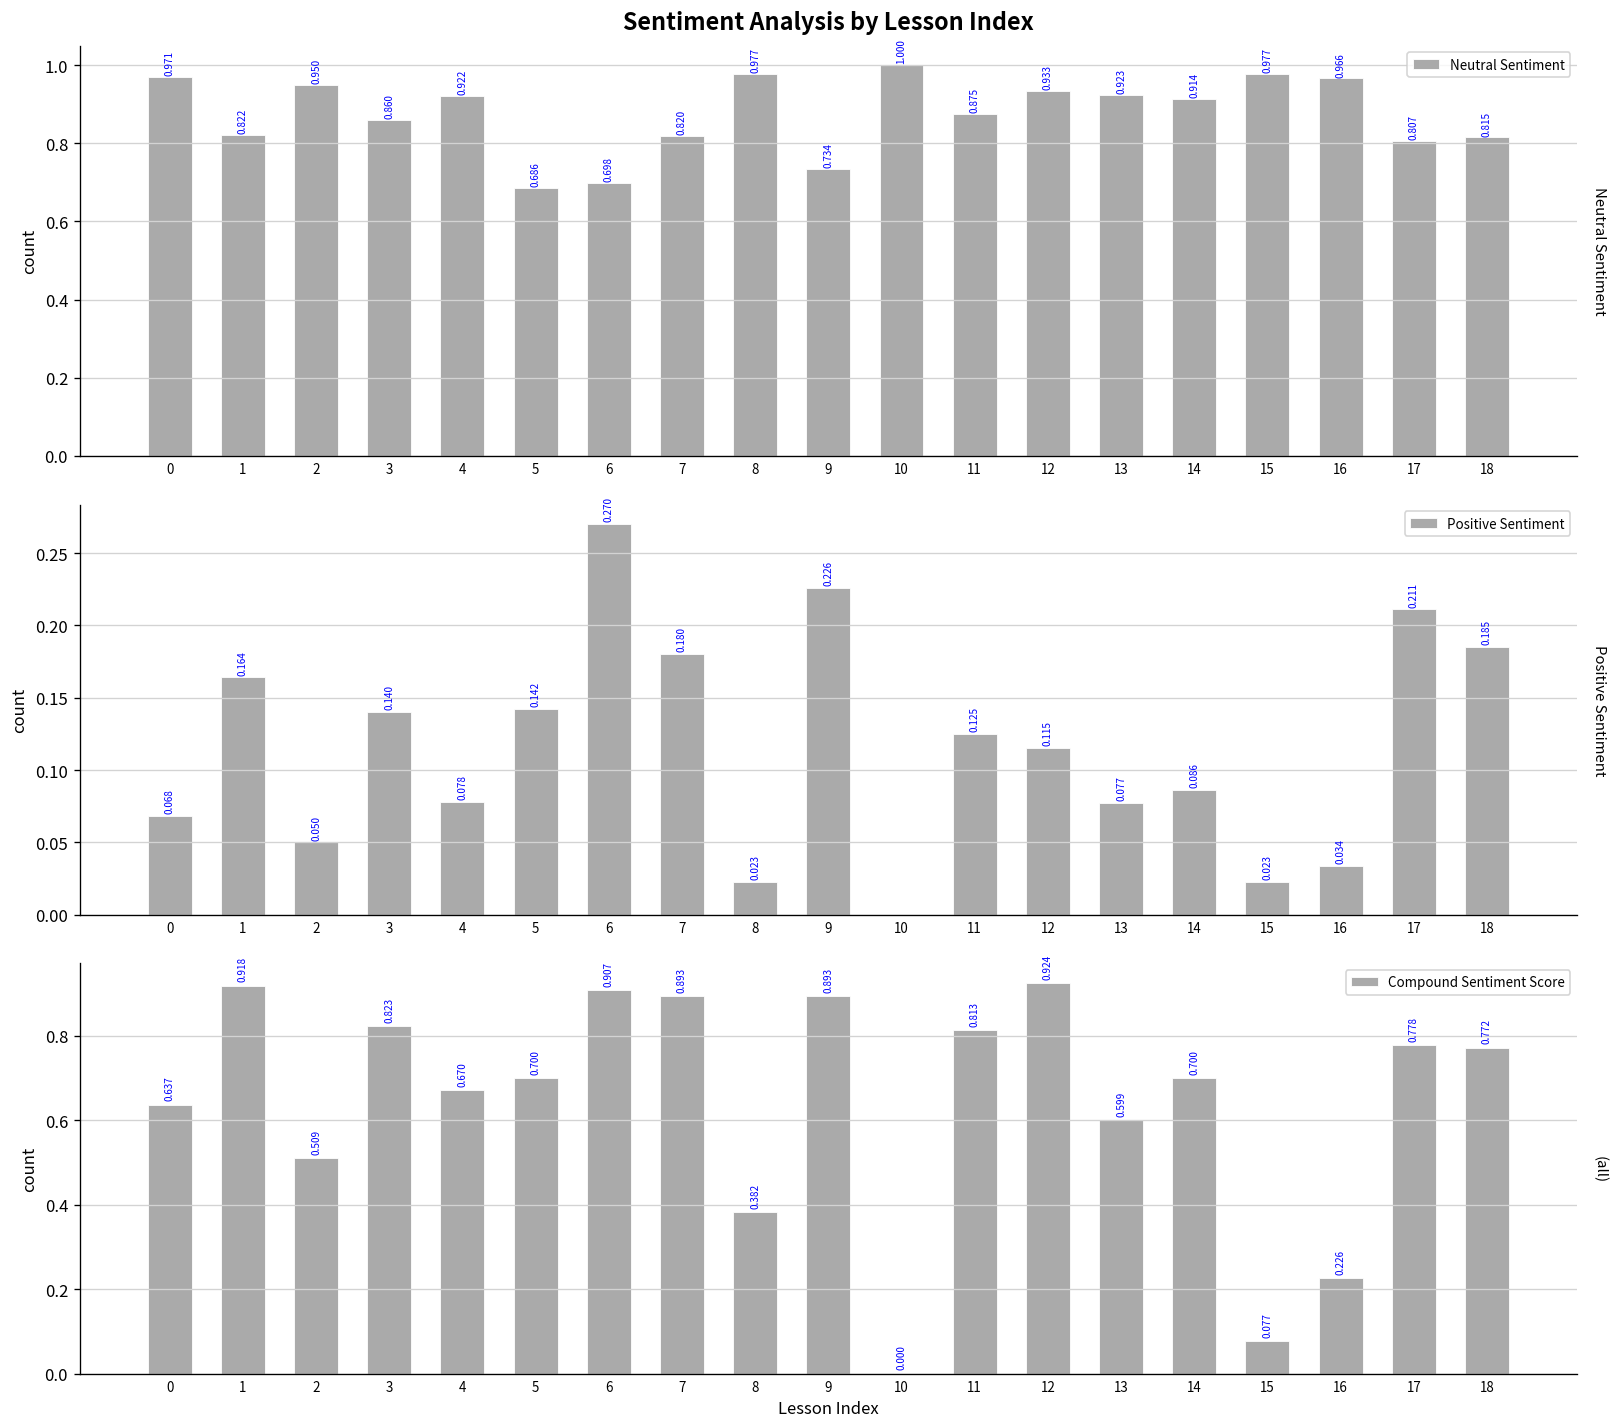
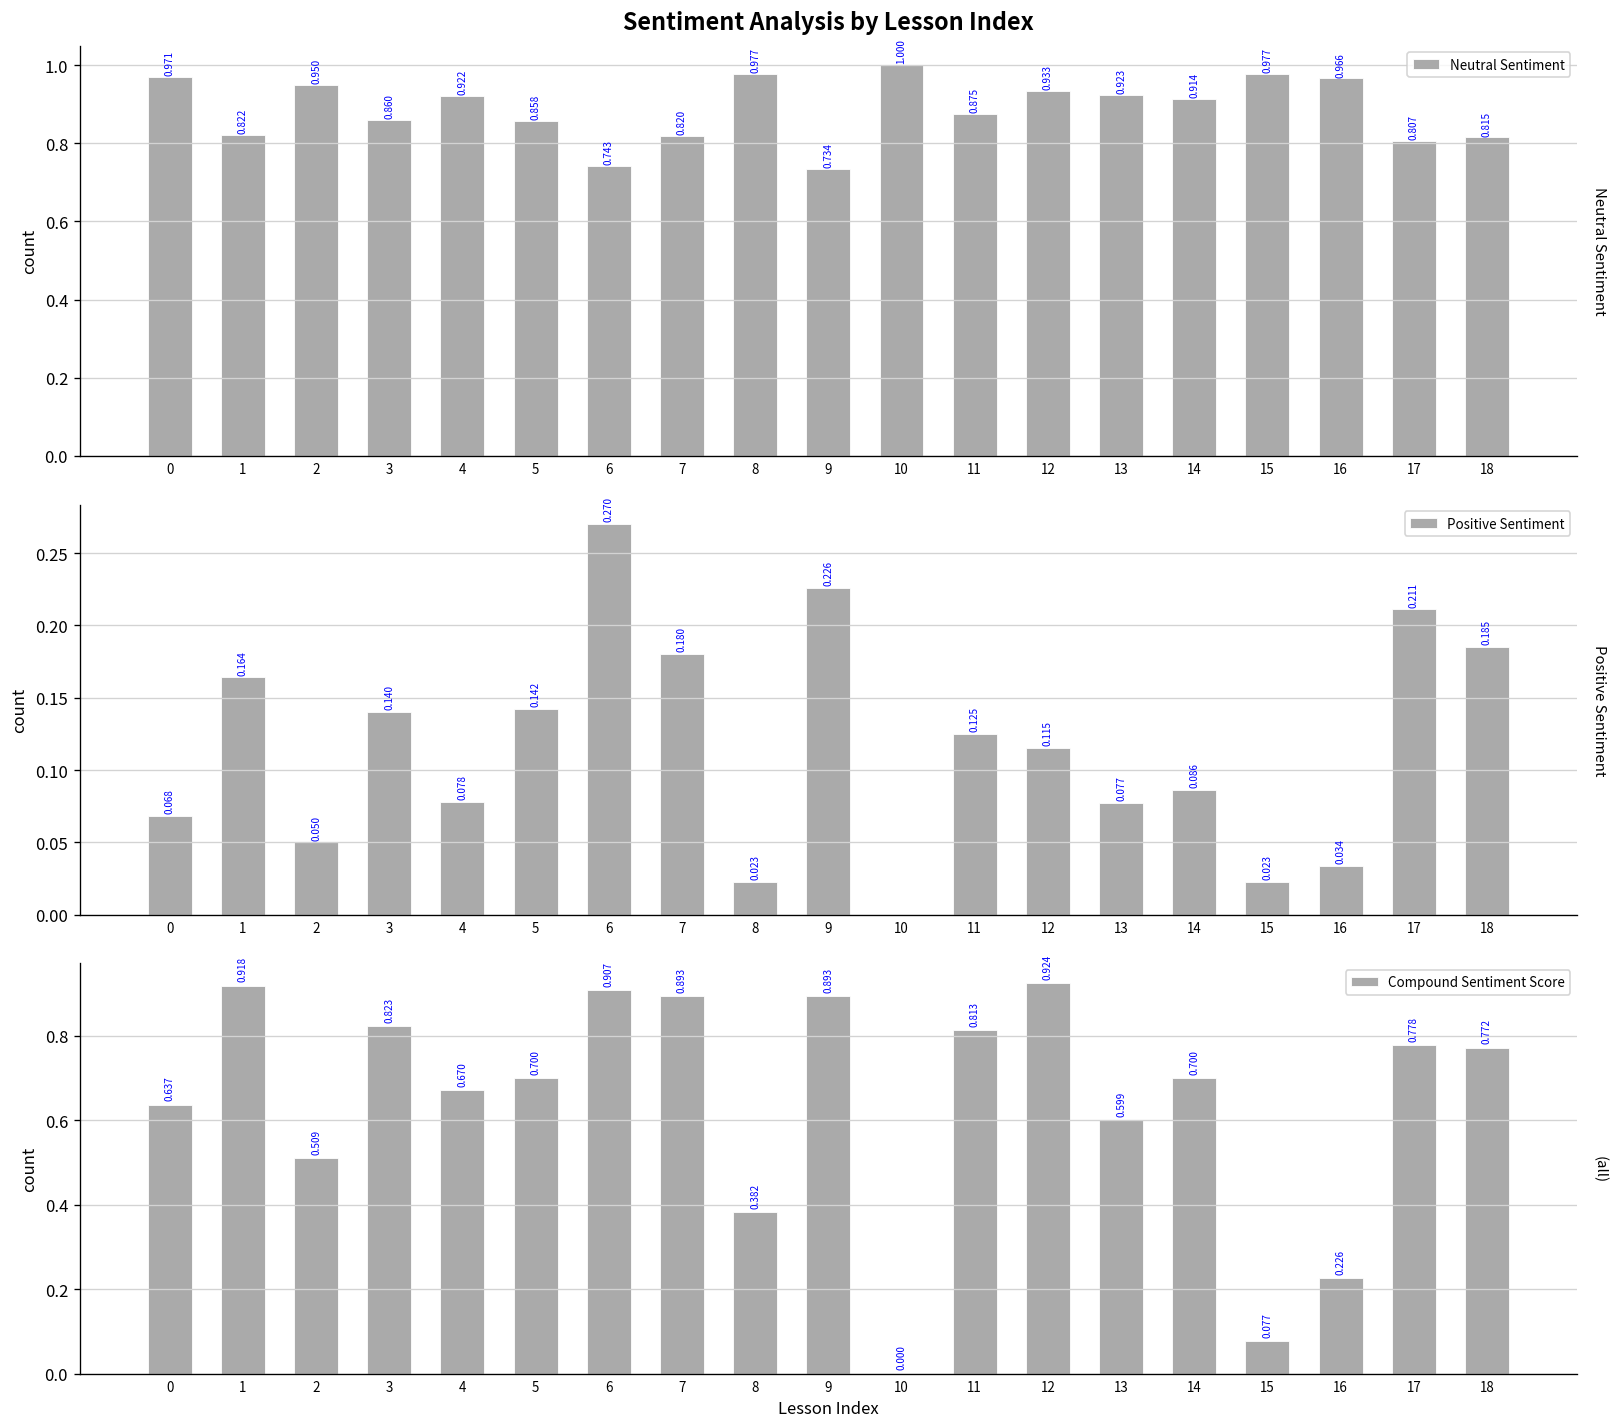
  {
    "Sentiment Analysis by Lesson Index": {
      "0": 0.971,
      "1": 0.822,
      "2": 0.950,
      "3": 0.860,
      "4": 0.922,
-     "5": 0.686,
-     "6": 0.698,
+     "5": 0.858,
+     "6": 0.743,
      "7": 0.820,
      "8": 0.977,
      "9": 0.734,
      "10": 1.000,
      "11": 0.875,
      "12": 0.933,
      "13": 0.923,
      "14": 0.914,
      "15": 0.977,
      "16": 0.966,
      "17": 0.807,
      "18": 0.815
    }
  }
